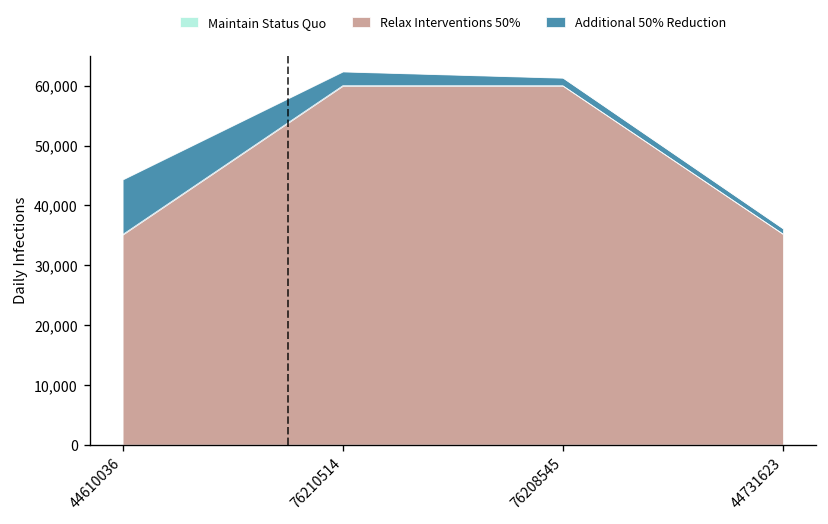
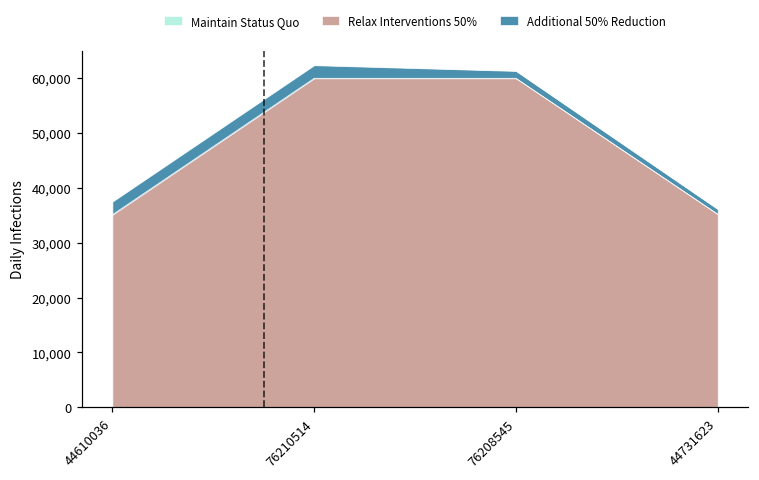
  {
    "Maintain Status Quo": {
      "44610036": "0",
      "76210514": "0",
      "76208545": "0",
      "44731623": "0"
    },
    "Relax Interventions 50%": {
      "44610036": "35,000",
      "76210514": "60,000",
      "76208545": "60,000",
      "44731623": "35,000"
    },
    "Additional 50% Reduction": {
-     "44610036": "9,000",
+     "44610036": "2,000",
      "76210514": "2,000",
      "76208545": "1,000",
      "44731623": "1,000"
    }
  }
